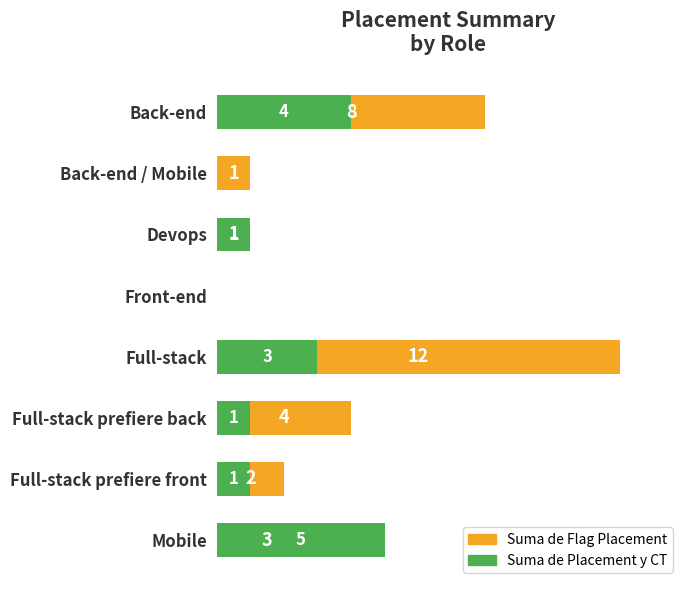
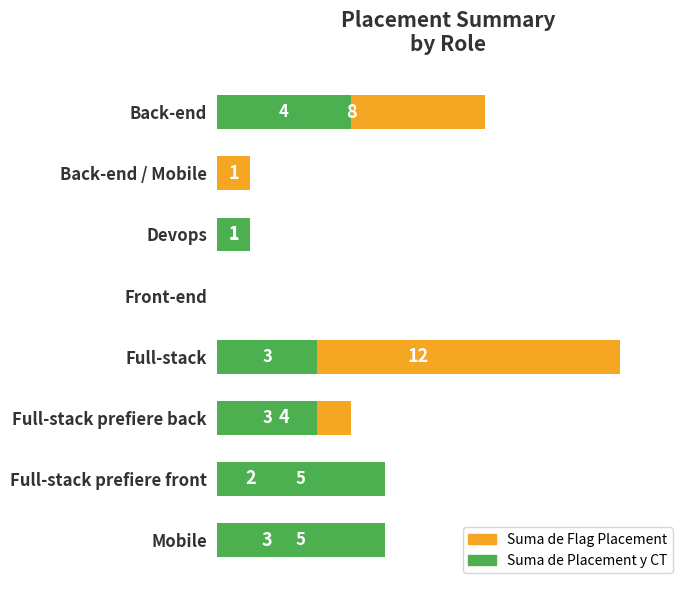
  {
    "Suma de Flag Placement": {
      "Back-end / Mobile": 1,
      "Full-stack": 12
    },
    "Suma de Placement y CT": {
-     "Full-stack prefiere back": 1,
-     "Full-stack prefiere front": 1
+     "Full-stack prefiere back": 3,
+     "Full-stack prefiere front": 5
    }
  }
